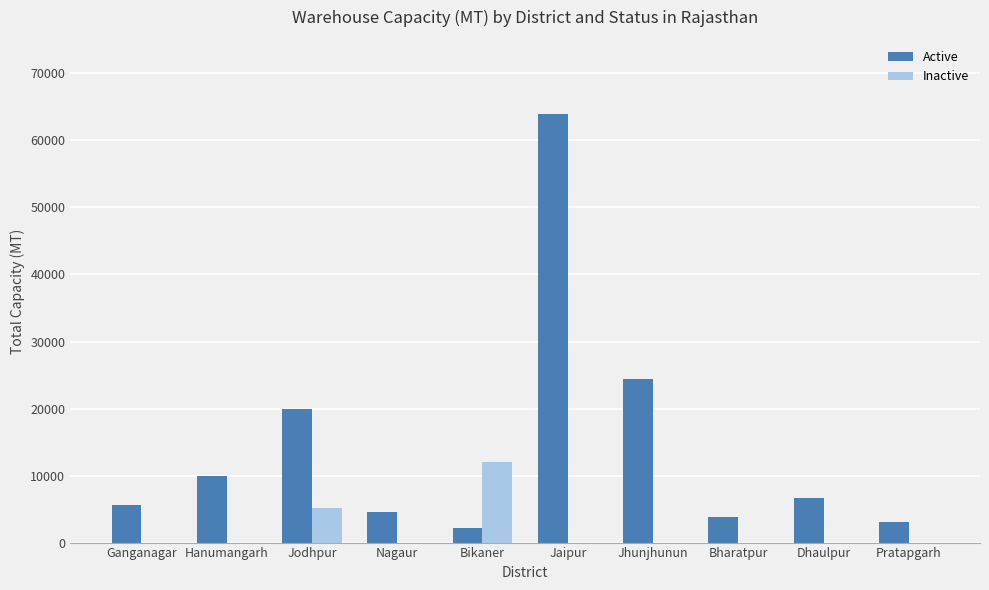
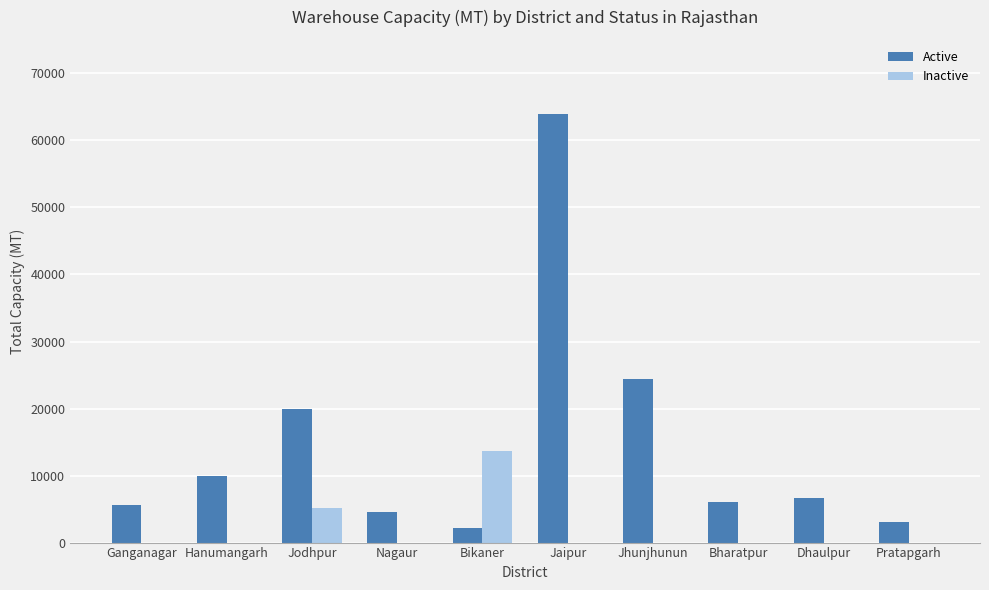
  {
    "Active": {
      "Ganganagar": 6000,
      "Hanumangarh": 10000,
      "Jodhpur": 20000,
      "Nagaur": 4000,
      "Bikaner": 2000,
      "Jaipur": 64000,
      "Jhunjhunun": 24000,
-     "Bharatpur": 4000,
+     "Bharatpur": 6000,
      "Dhaulpur": 7000,
      "Pratapgarh": 3000
    },
    "Inactive": {
      "Ganganagar": 0,
      "Hanumangarh": 0,
      "Jodhpur": 5000,
      "Nagaur": 0,
-     "Bikaner": 12000,
+     "Bikaner": 14000,
      "Jaipur": 0,
      "Jhunjhunun": 0,
      "Bharatpur": 0,
      "Dhaulpur": 0,
      "Pratapgarh": 0
    }
  }
